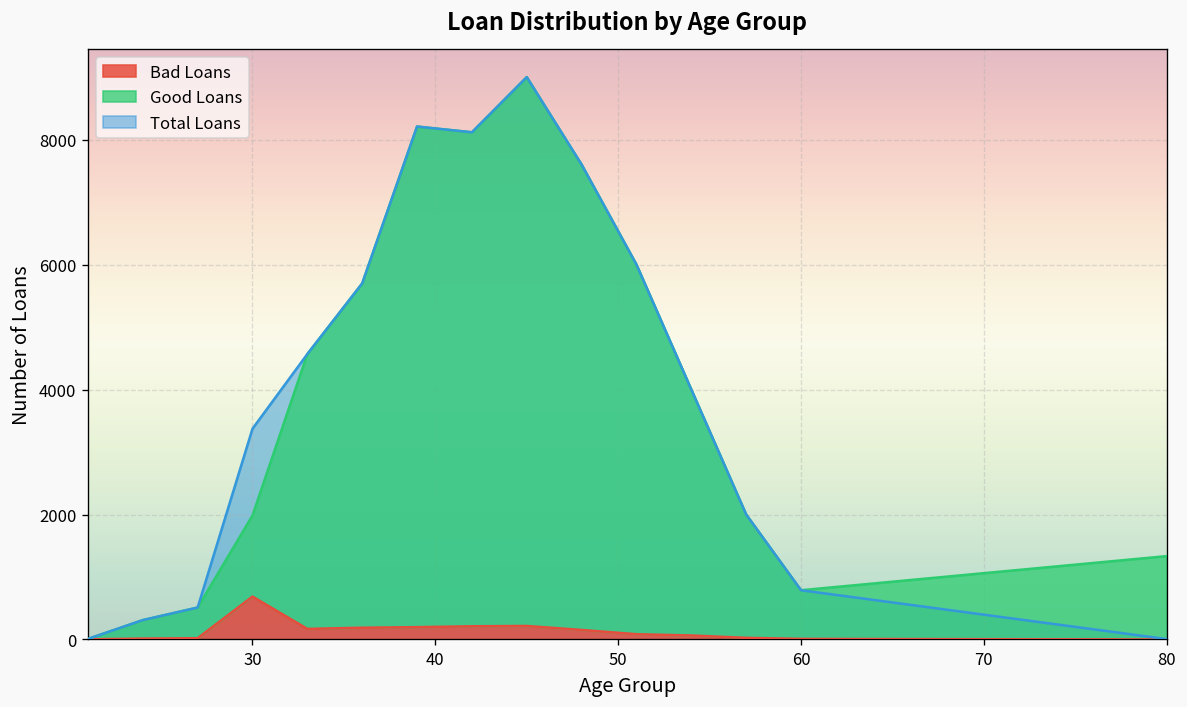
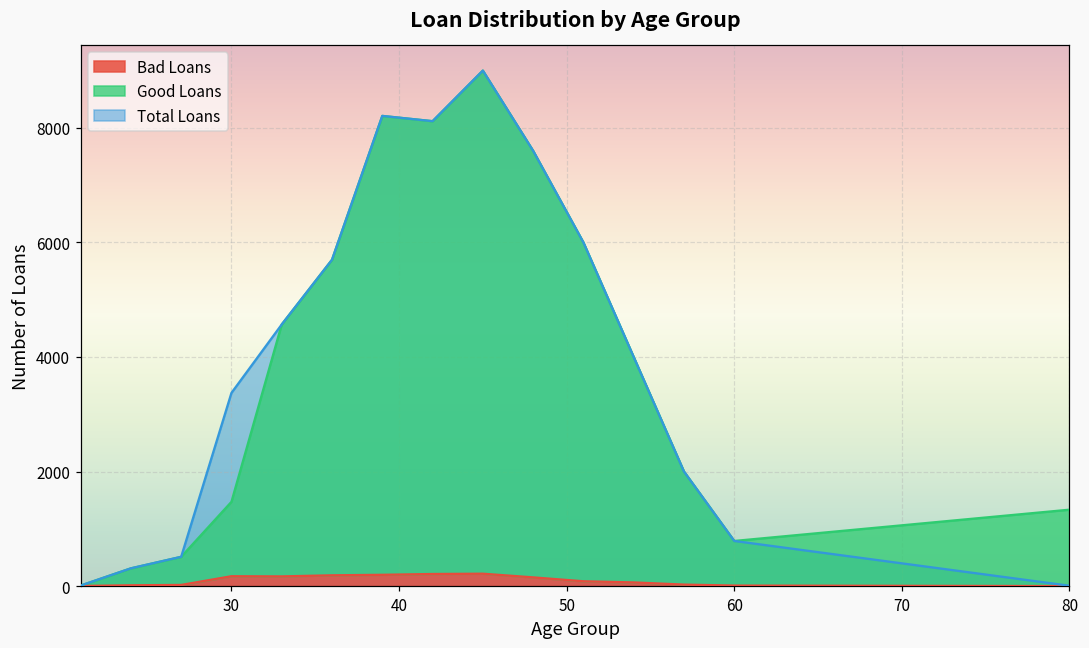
  {
    "Bad Loans": {
-     "30": 700,
+     "30": 200,
      "60": 0
    },
    "Good Loans": {
      "30": 1300,
      "80": 1300
    },
    "Total Loans": {
      "30": 3400
    }
  }
